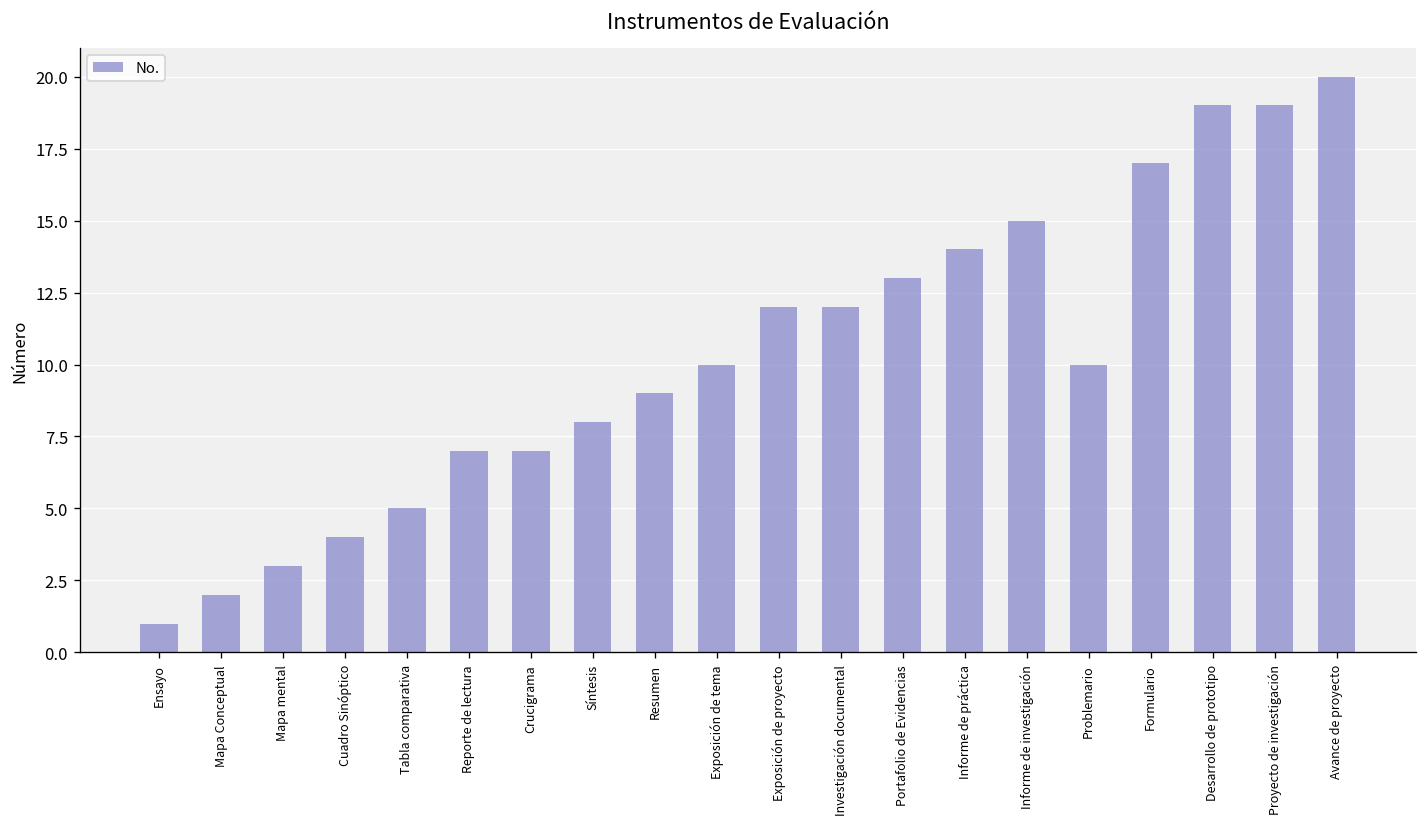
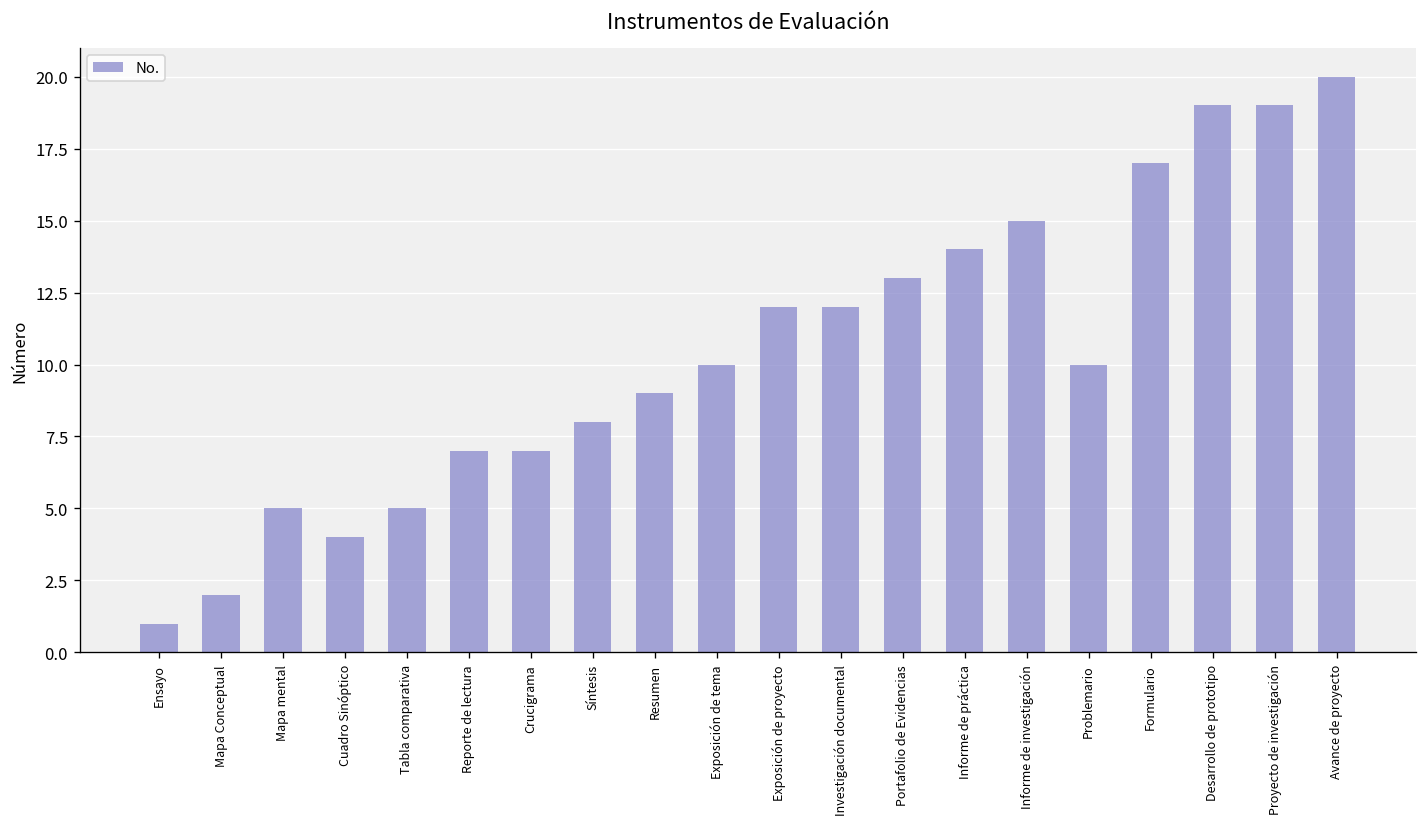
  {
    "Ensayo": 1,
    "Mapa Conceptual": 2,
-   "Mapa mental": 3,
+   "Mapa mental": 5,
    "Cuadro Sinóptico": 4,
    "Tabla comparativa": 5,
    "Reporte de lectura": 7,
    "Crucigrama": 7,
    "Síntesis": 8,
    "Resumen": 9,
    "Exposición de tema": 10,
    "Exposición de proyecto": 12,
    "Investigación documental": 12,
    "Portafolio de Evidencias": 13,
    "Informe de práctica": 14,
    "Informe de investigación": 15,
    "Problemario": 10,
    "Formulario": 17,
    "Desarrollo de prototipo": 19,
    "Proyecto de investigación": 19,
    "Avance de proyecto": 20
  }
